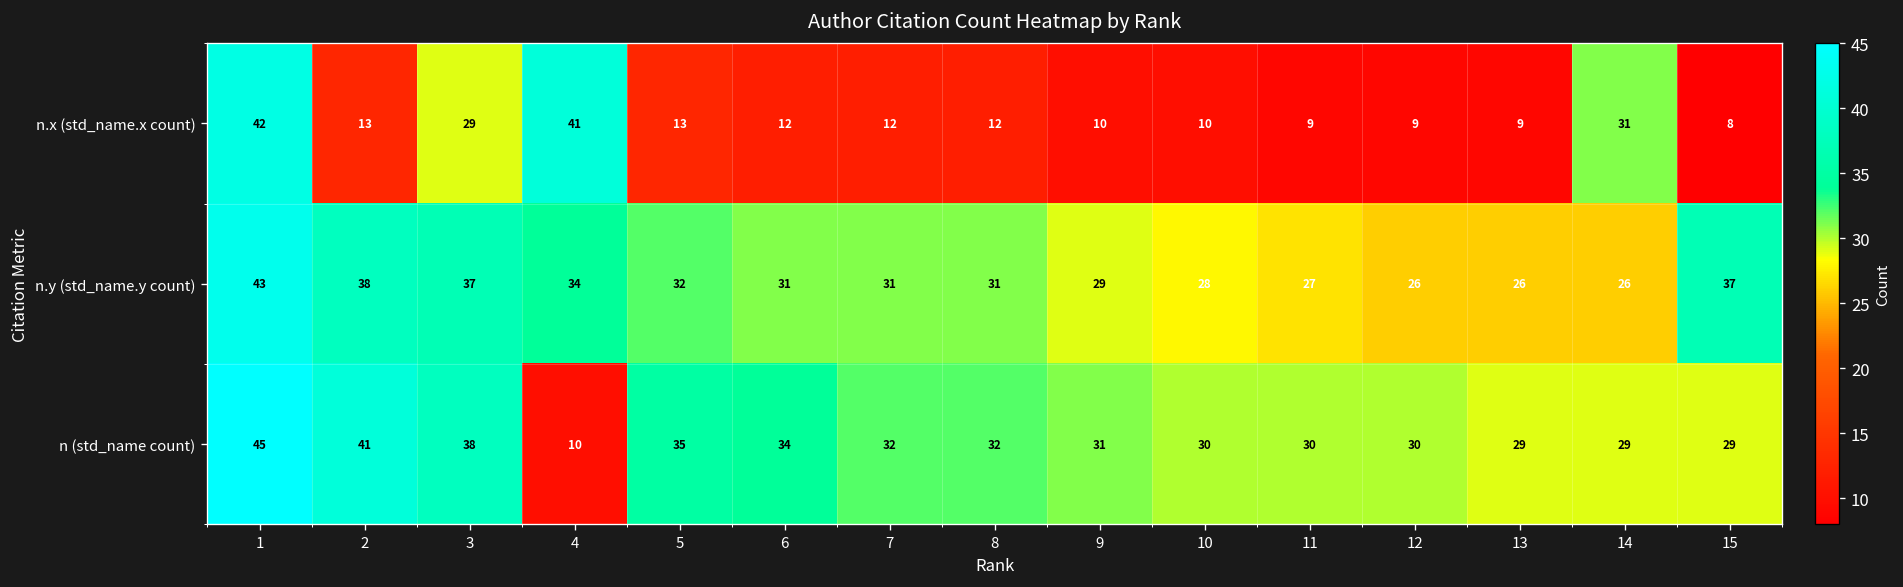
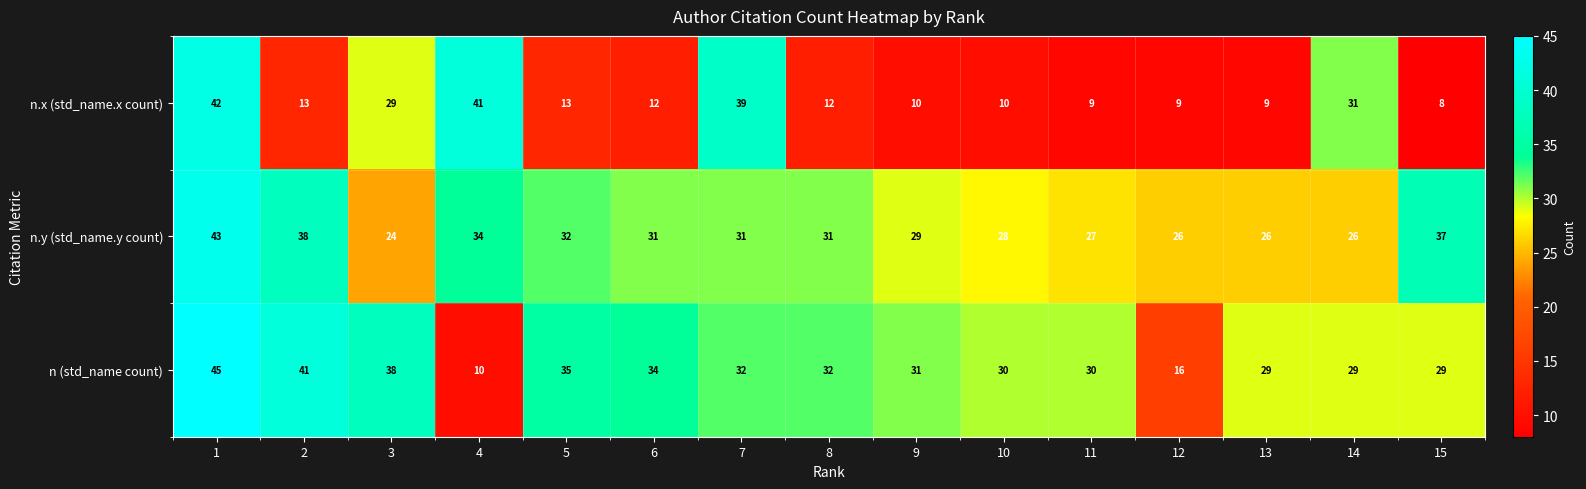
  {
    "n.x (std_name.x count)": {
      "1": 42,
      "2": 13,
      "3": 29,
      "4": 41,
      "5": 13,
      "6": 12,
-     "7": 12,
+     "7": 39,
      "8": 12,
      "9": 10,
      "10": 10,
      "11": 9,
      "12": 9,
      "13": 9,
      "14": 31,
      "15": 8
    },
    "n.y (std_name.y count)": {
      "1": 43,
      "2": 38,
-     "3": 37,
+     "3": 24,
      "4": 34,
      "5": 32,
      "6": 31,
      "7": 31,
      "8": 31,
      "9": 29,
      "10": 28,
      "11": 27,
      "12": 26,
      "13": 26,
      "14": 26,
      "15": 37
    },
    "n (std_name count)": {
      "1": 45,
      "2": 41,
      "3": 38,
      "4": 10,
      "5": 35,
      "6": 34,
      "7": 32,
      "8": 32,
      "9": 31,
      "10": 30,
      "11": 30,
-     "12": 30,
+     "12": 16,
      "13": 29,
      "14": 29,
      "15": 29
    }
  }
